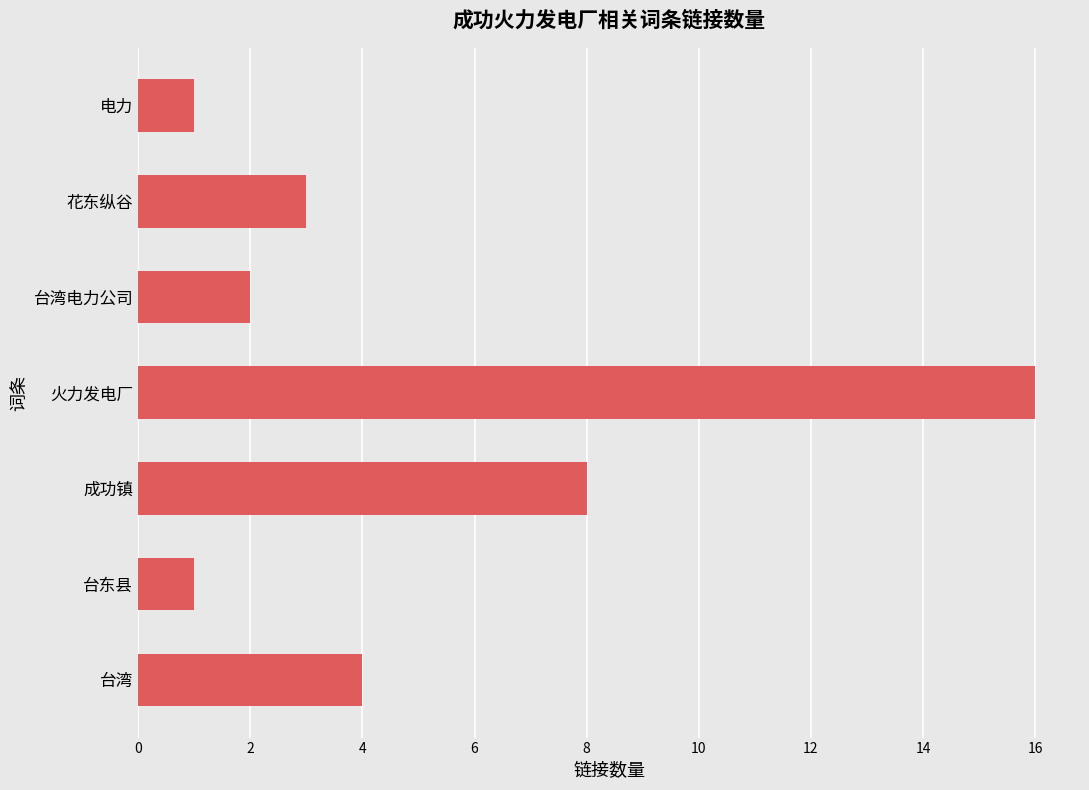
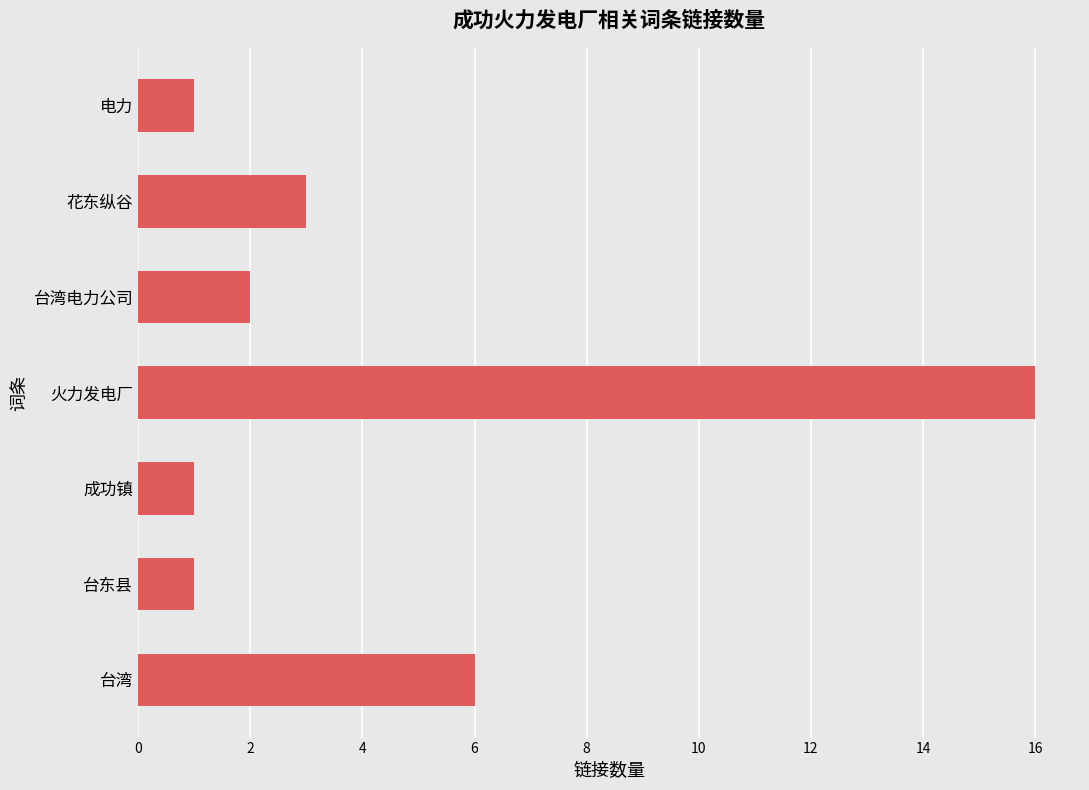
  {
    "电力": 1,
    "花东纵谷": 3,
    "台湾电力公司": 2,
    "火力发电厂": 16,
-   "成功镇": 8,
+   "成功镇": 1,
    "台东县": 1,
-   "台湾": 4
+   "台湾": 6
  }
